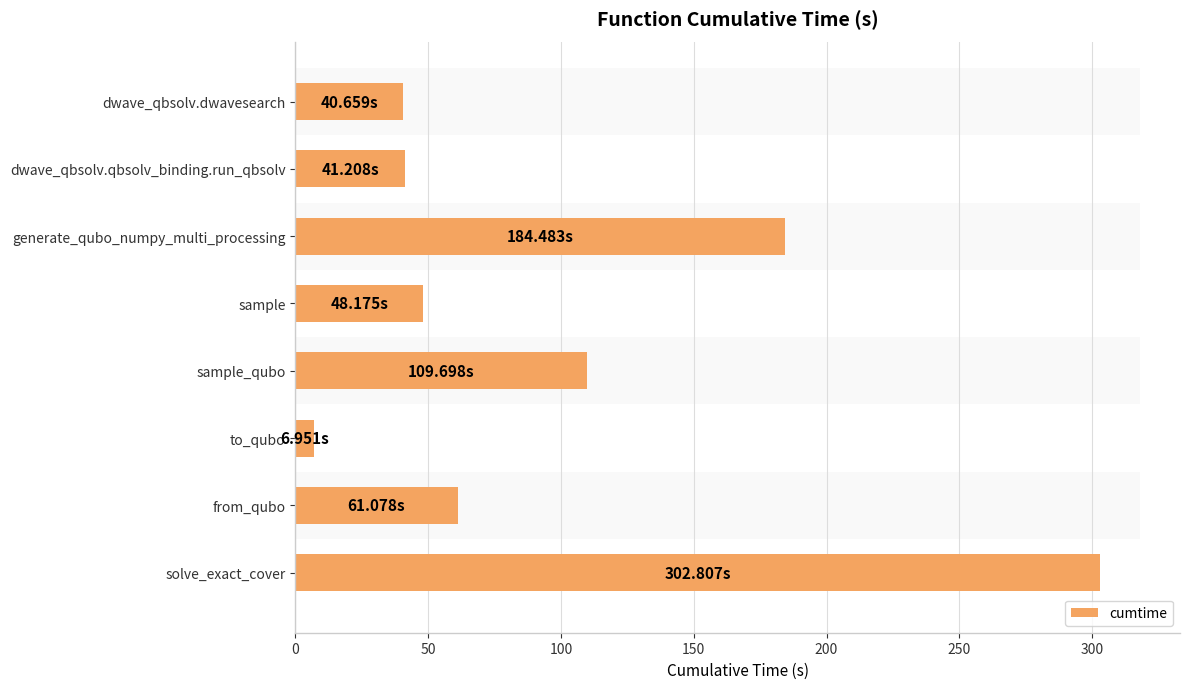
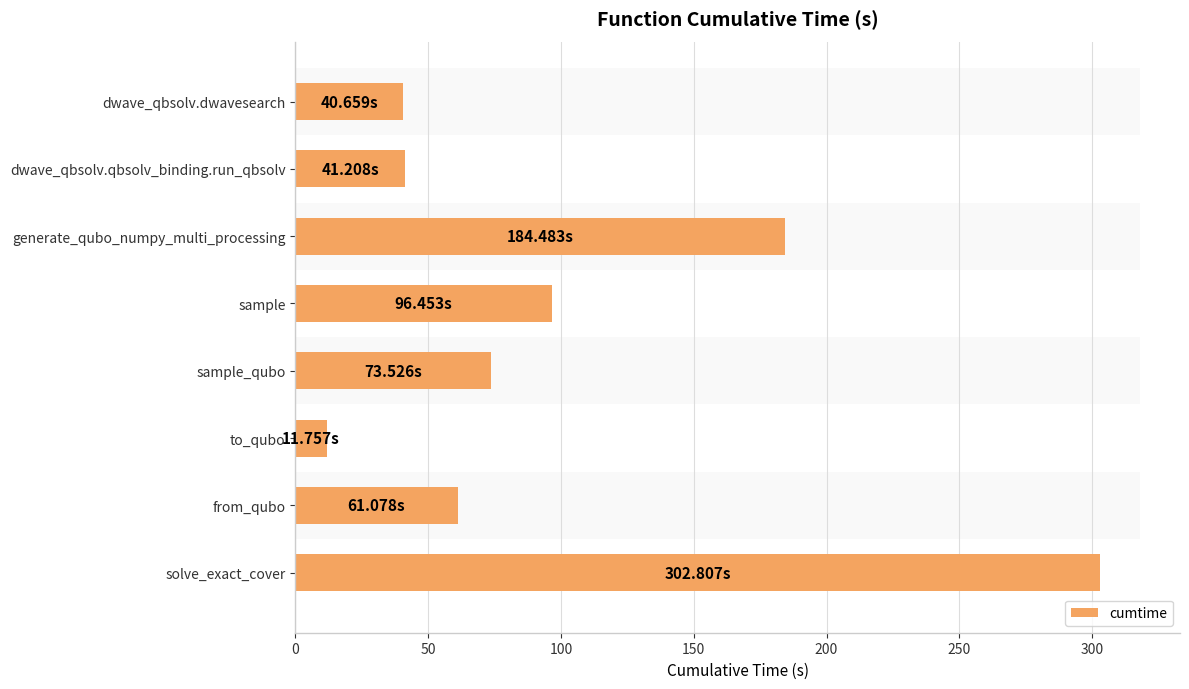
  {
    "cumtime": {
-     "sample": "48.175s",
-     "sample_qubo": "109.698s",
-     "to_qubo": "6.951s"
+     "sample": "96.453s",
+     "sample_qubo": "73.526s",
+     "to_qubo": "11.757s"
    }
  }
